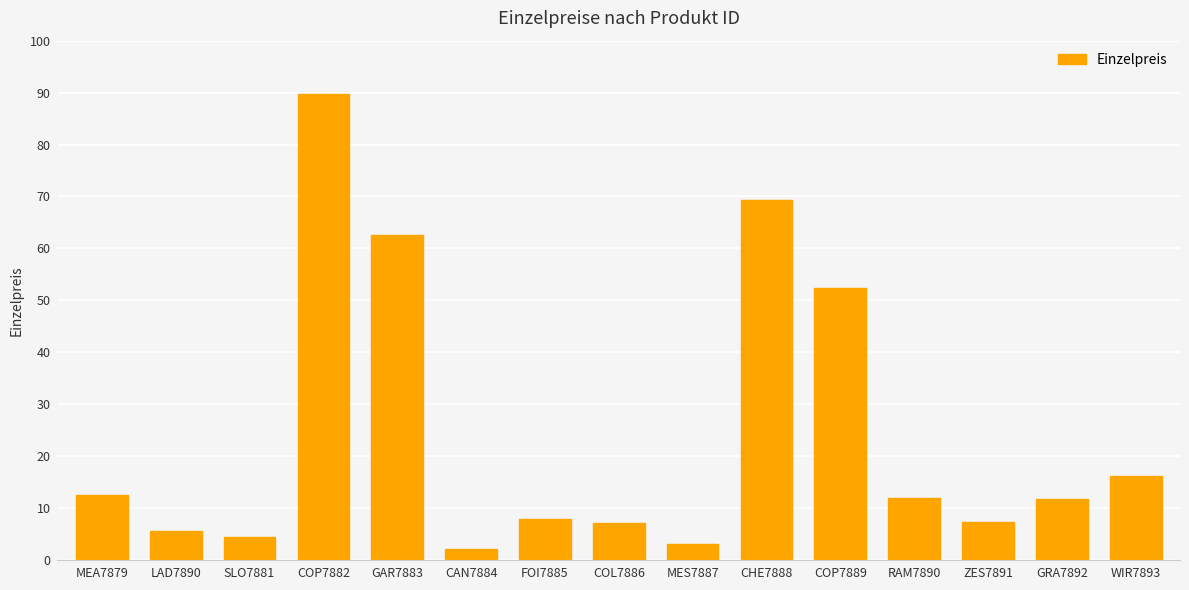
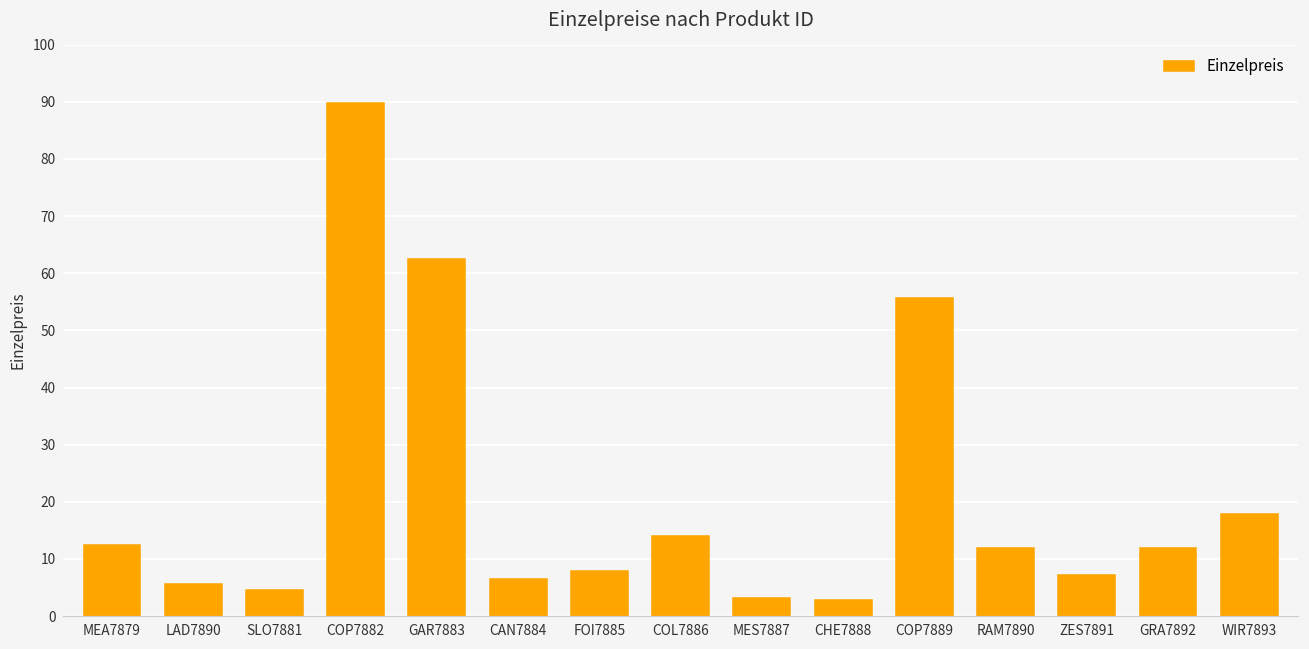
  {
    "MEA7879": 12,
    "LAD7890": 6,
    "SLO7881": 5,
    "COP7882": 90,
    "GAR7883": 62,
-   "CAN7884": 2,
+   "CAN7884": 6,
    "FOI7885": 8,
-   "COL7886": 7,
+   "COL7886": 14,
    "MES7887": 3,
-   "CHE7888": 69,
-   "COP7889": 52,
+   "CHE7888": 3,
+   "COP7889": 56,
    "RAM7890": 12,
    "ZES7891": 7,
    "GRA7892": 12,
-   "WIR7893": 16
+   "WIR7893": 18
  }
